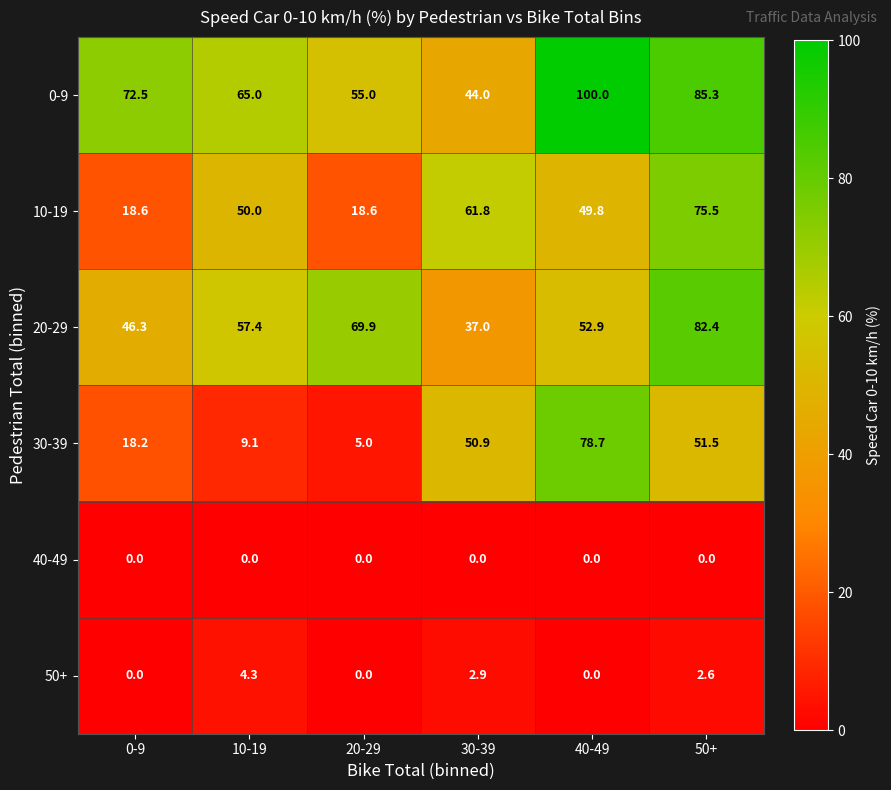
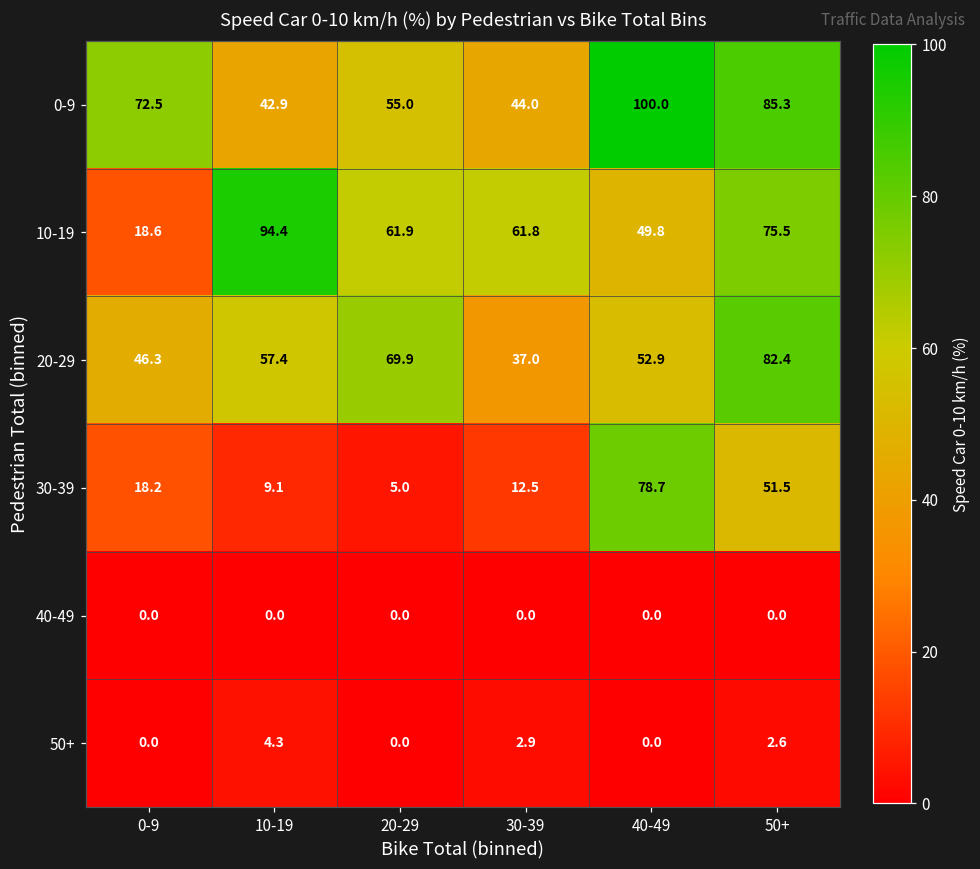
  {
    "0-9": {
      "0-9": 72.5,
-     "10-19": 65.0,
+     "10-19": 42.9,
      "20-29": 55.0,
      "30-39": 44.0,
      "40-49": 100.0,
      "50+": 85.3
    },
    "10-19": {
      "0-9": 18.6,
-     "10-19": 50.0,
-     "20-29": 18.6,
+     "10-19": 94.4,
+     "20-29": 61.9,
      "30-39": 61.8,
      "40-49": 49.8,
      "50+": 75.5
    },
    "20-29": {
      "0-9": 46.3,
      "10-19": 57.4,
      "20-29": 69.9,
      "30-39": 37.0,
      "40-49": 52.9,
      "50+": 82.4
    },
    "30-39": {
      "0-9": 18.2,
      "10-19": 9.1,
      "20-29": 5.0,
-     "30-39": 50.9,
+     "30-39": 12.5,
      "40-49": 78.7,
      "50+": 51.5
    },
    "40-49": {
      "0-9": 0.0,
      "10-19": 0.0,
      "20-29": 0.0,
      "30-39": 0.0,
      "40-49": 0.0,
      "50+": 0.0
    },
    "50+": {
      "0-9": 0.0,
      "10-19": 4.3,
      "20-29": 0.0,
      "30-39": 2.9,
      "40-49": 0.0,
      "50+": 2.6
    }
  }
